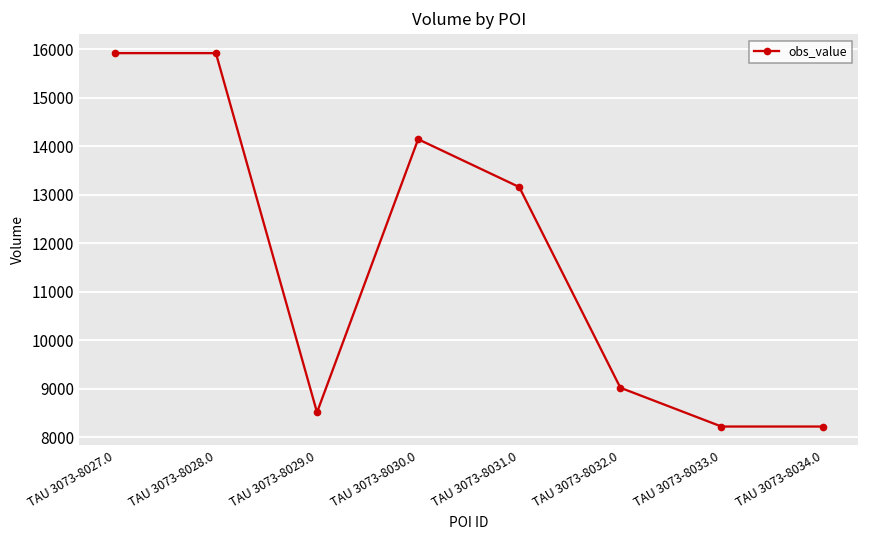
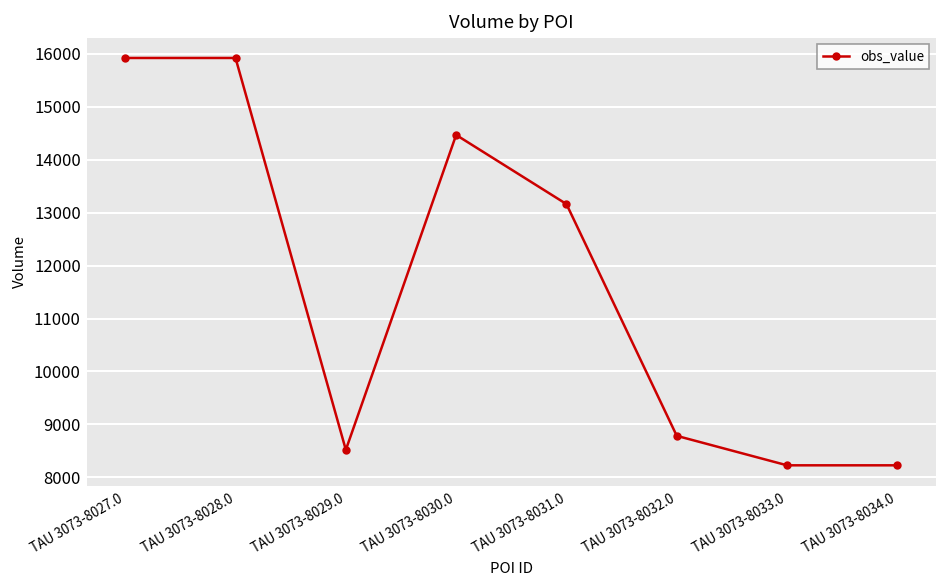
  {
    "TAU 3073-8027.0": 15900,
    "TAU 3073-8028.0": 15900,
    "TAU 3073-8029.0": 8500,
-   "TAU 3073-8030.0": 14200,
+   "TAU 3073-8030.0": 14500,
    "TAU 3073-8031.0": 13200,
-   "TAU 3073-8032.0": 9000,
+   "TAU 3073-8032.0": 8800,
    "TAU 3073-8033.0": 8200,
    "TAU 3073-8034.0": 8200
  }
